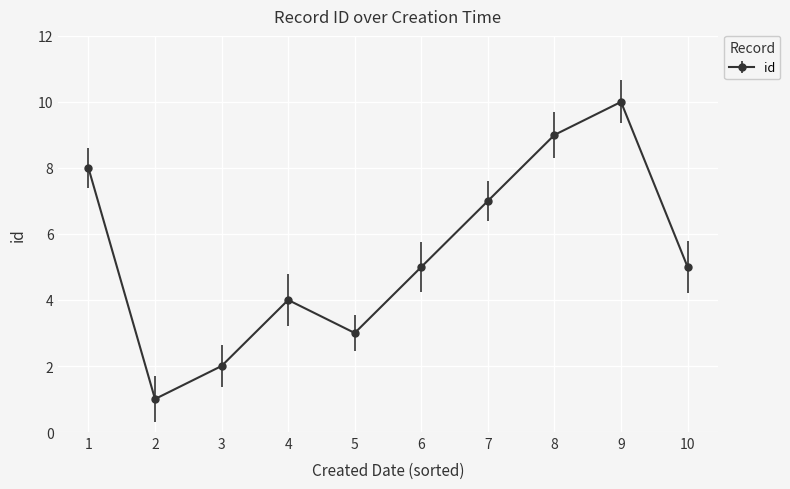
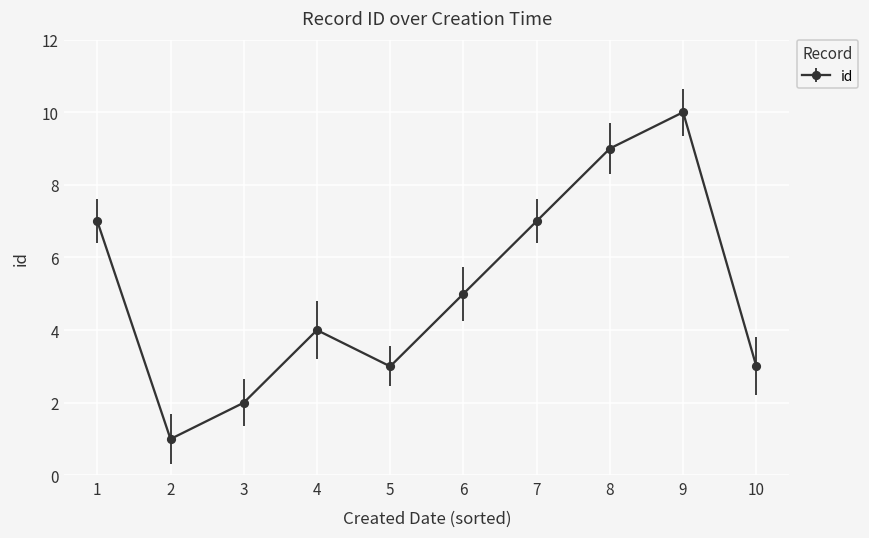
  {
-   "1": 8,
+   "1": 7,
    "2": 1,
    "3": 2,
    "4": 4,
    "5": 3,
    "6": 5,
    "7": 7,
    "8": 9,
    "9": 10,
-   "10": 5
+   "10": 3
  }
